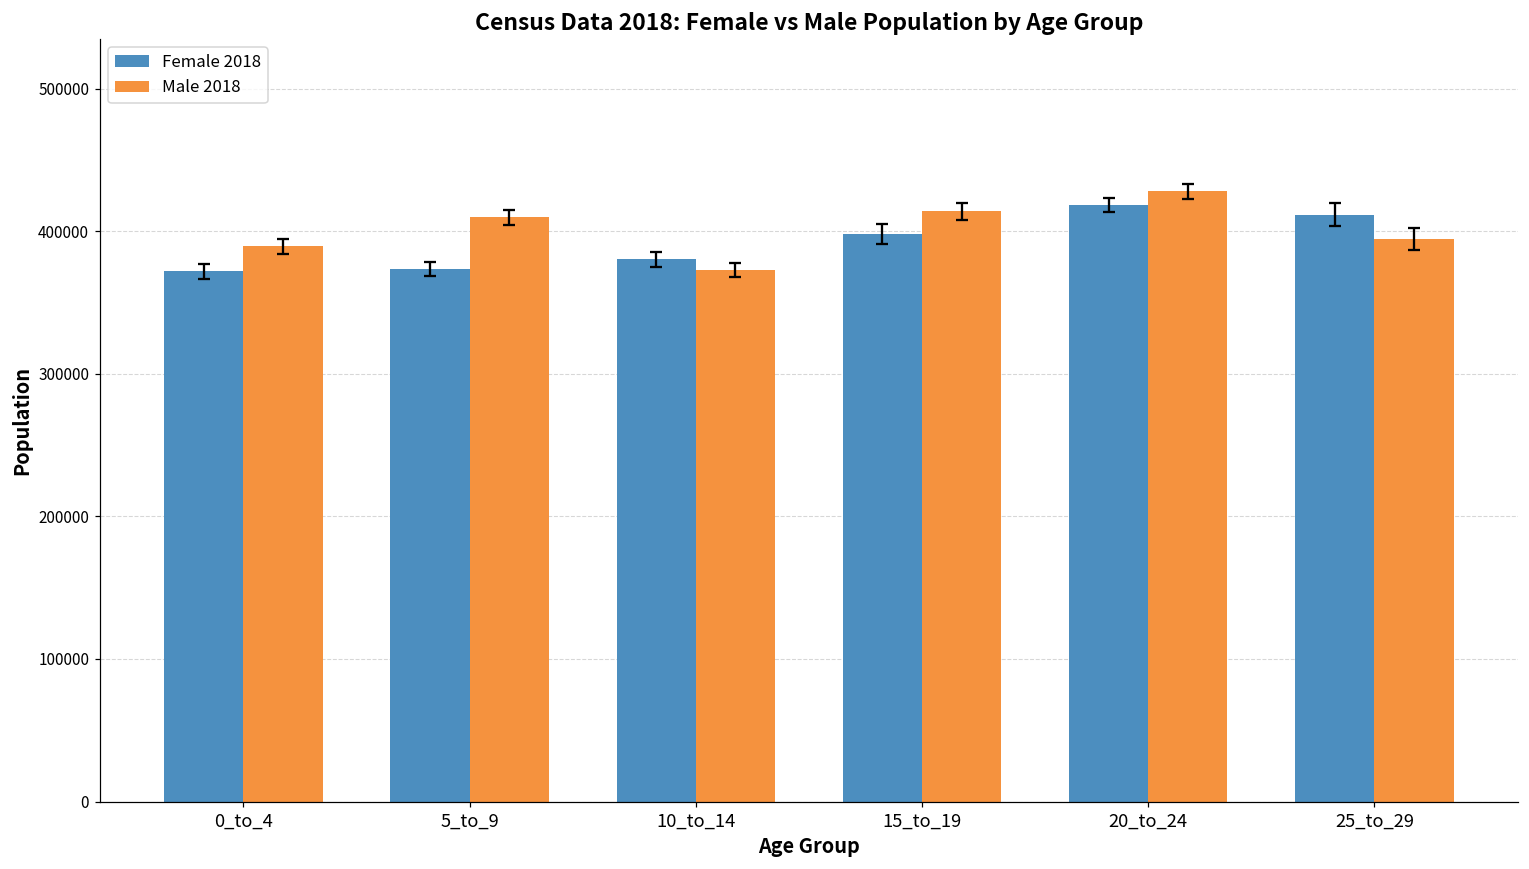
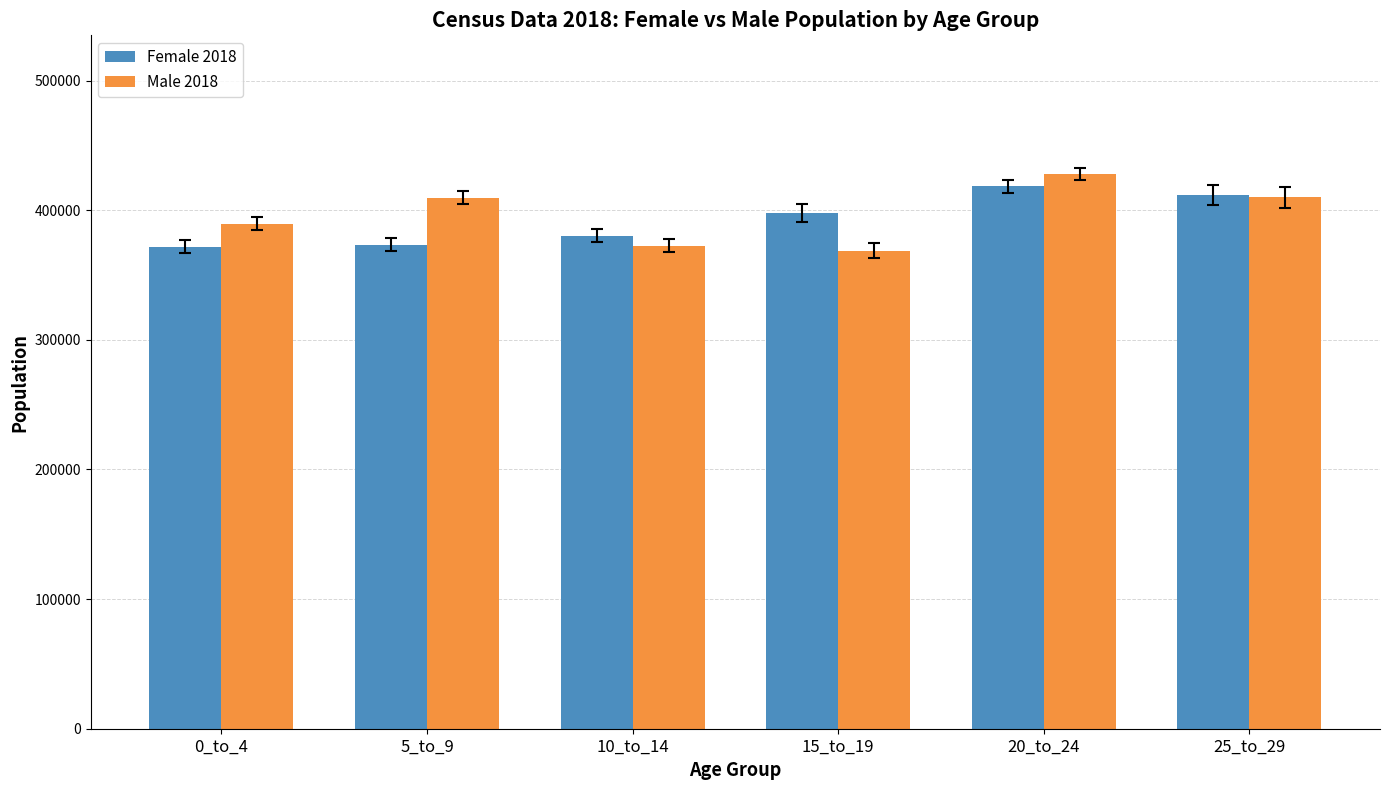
  {
    "Male 2018": {
      "0_to_4": 389000,
      "5_to_9": 410000,
      "10_to_14": 373000,
-     "15_to_19": 414000,
+     "15_to_19": 369000,
      "20_to_24": 428000,
-     "25_to_29": 395000
+     "25_to_29": 410000
    }
  }
